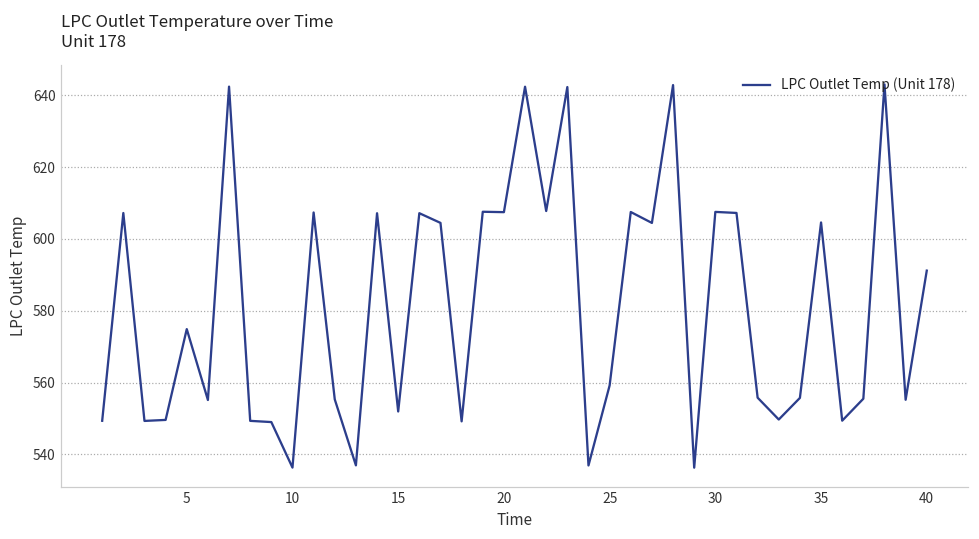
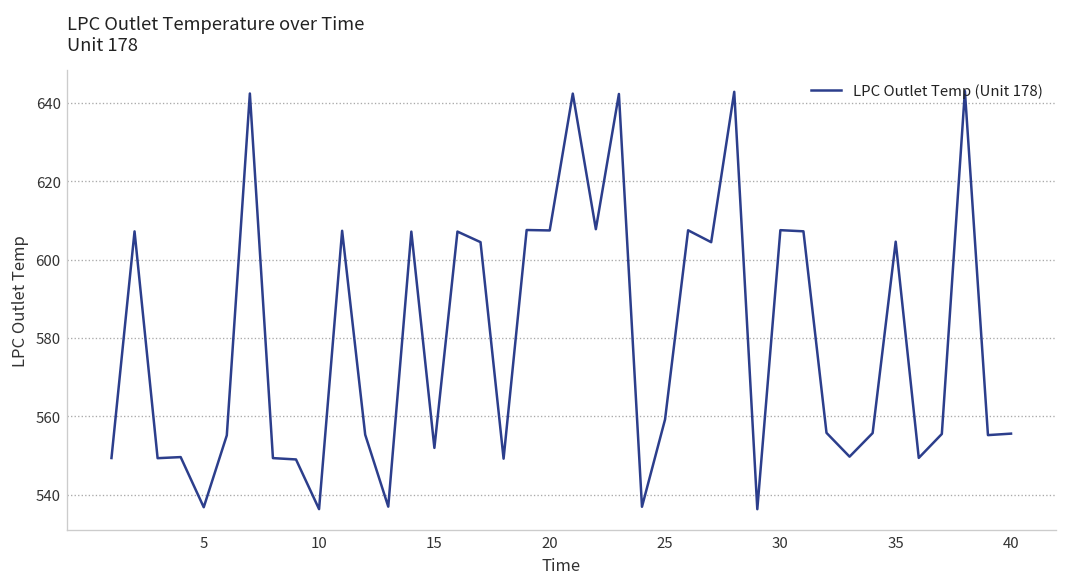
  {
-   "5": 575,
+   "5": 537,
    "10": 536,
    "15": 552,
    "20": 607,
    "25": 559,
    "30": 608,
    "35": 605,
-   "40": 591
+   "40": 556
  }
